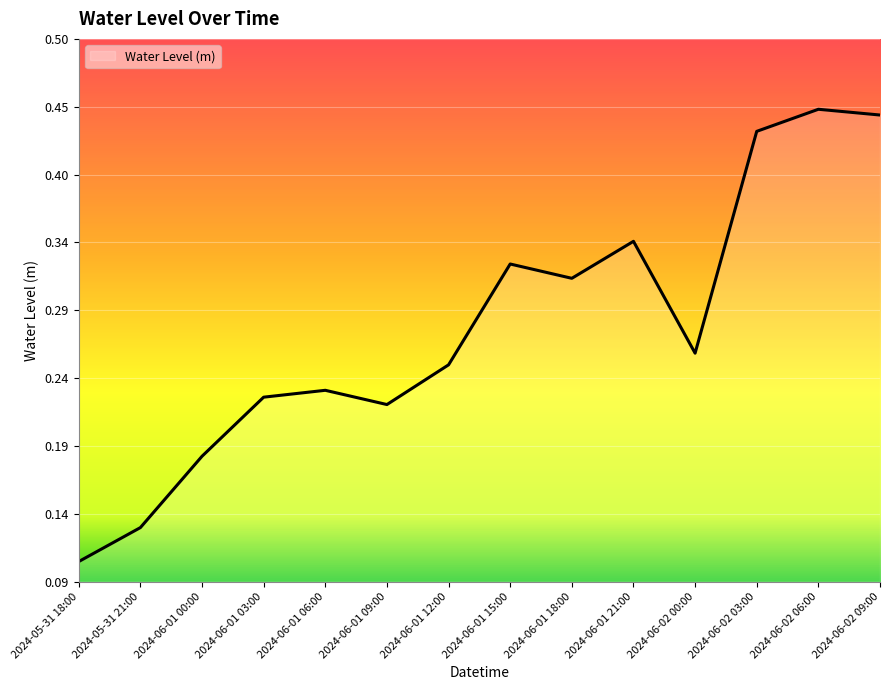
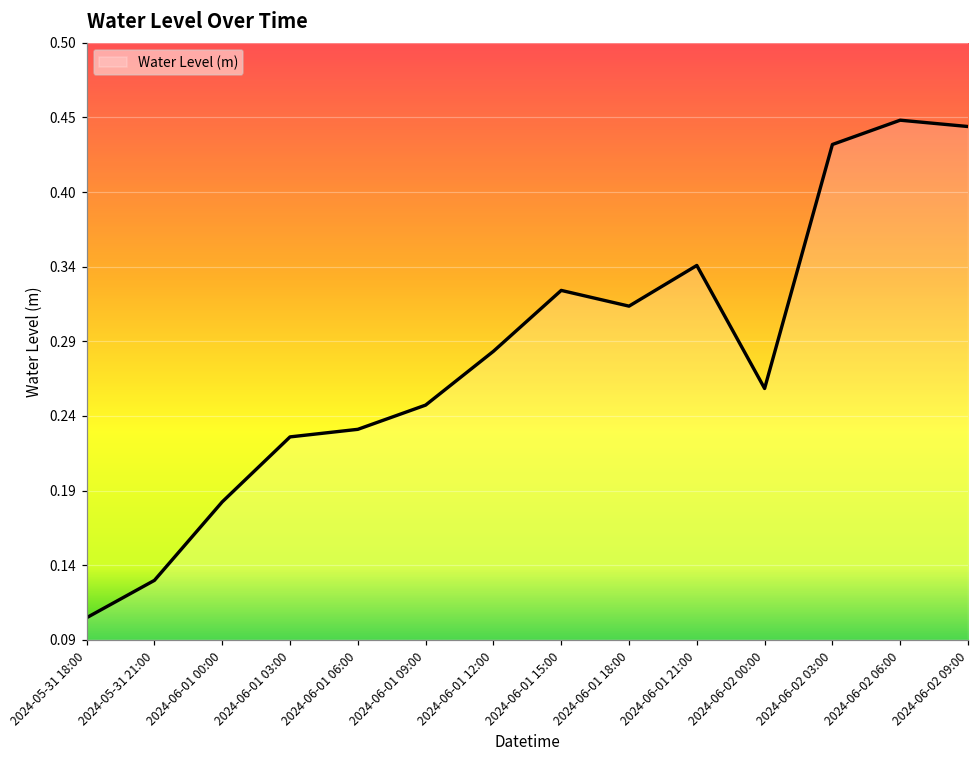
  {
    "2024-05-31 18:00": 0.102,
    "2024-05-31 21:00": 0.128,
    "2024-06-01 00:00": 0.182,
    "2024-06-01 03:00": 0.226,
    "2024-06-01 06:00": 0.232,
-   "2024-06-01 09:00": 0.221,
-   "2024-06-01 12:00": 0.251,
+   "2024-06-01 09:00": 0.248,
+   "2024-06-01 12:00": 0.285,
    "2024-06-01 15:00": 0.327,
    "2024-06-01 18:00": 0.317,
    "2024-06-01 21:00": 0.345,
    "2024-06-02 00:00": 0.260,
    "2024-06-02 03:00": 0.428,
    "2024-06-02 06:00": 0.445,
    "2024-06-02 09:00": 0.440
  }
